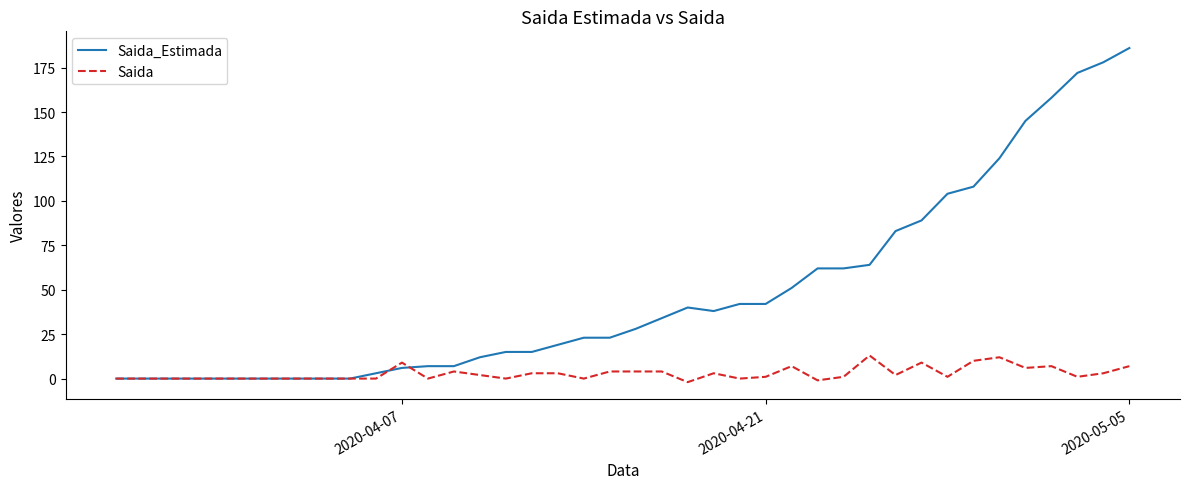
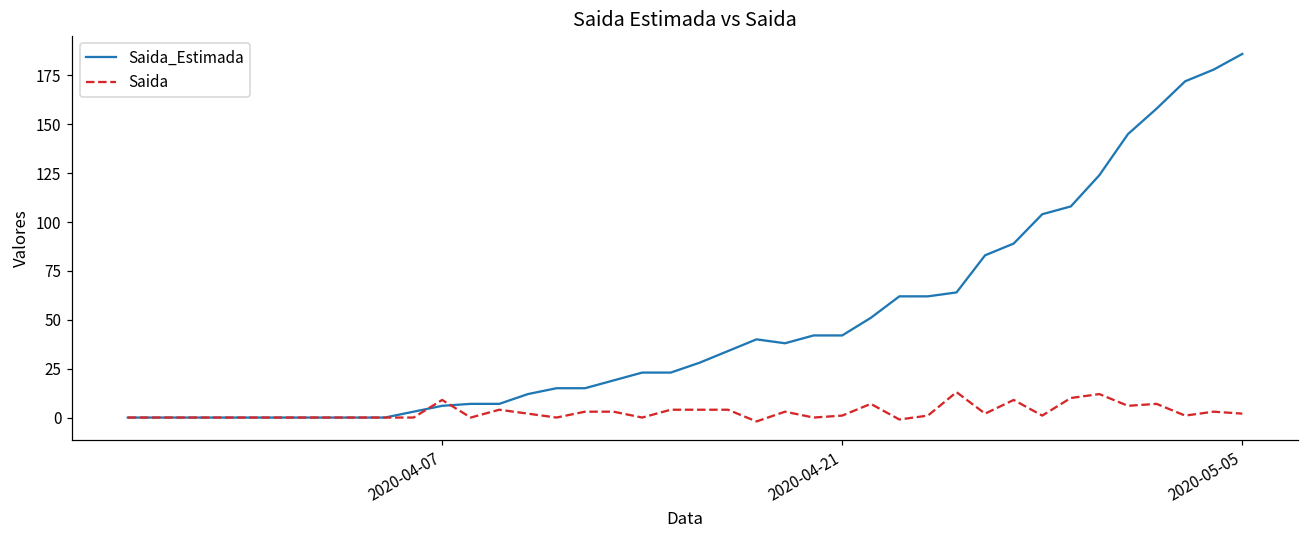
  {
    "Saida_Estimada": {
      "2020-04-07": 6,
      "2020-04-21": 42,
      "2020-05-05": 186
    },
    "Saida": {
      "2020-04-07": 9,
      "2020-04-21": 1,
-     "2020-05-05": 7
+     "2020-05-05": 2
    }
  }
